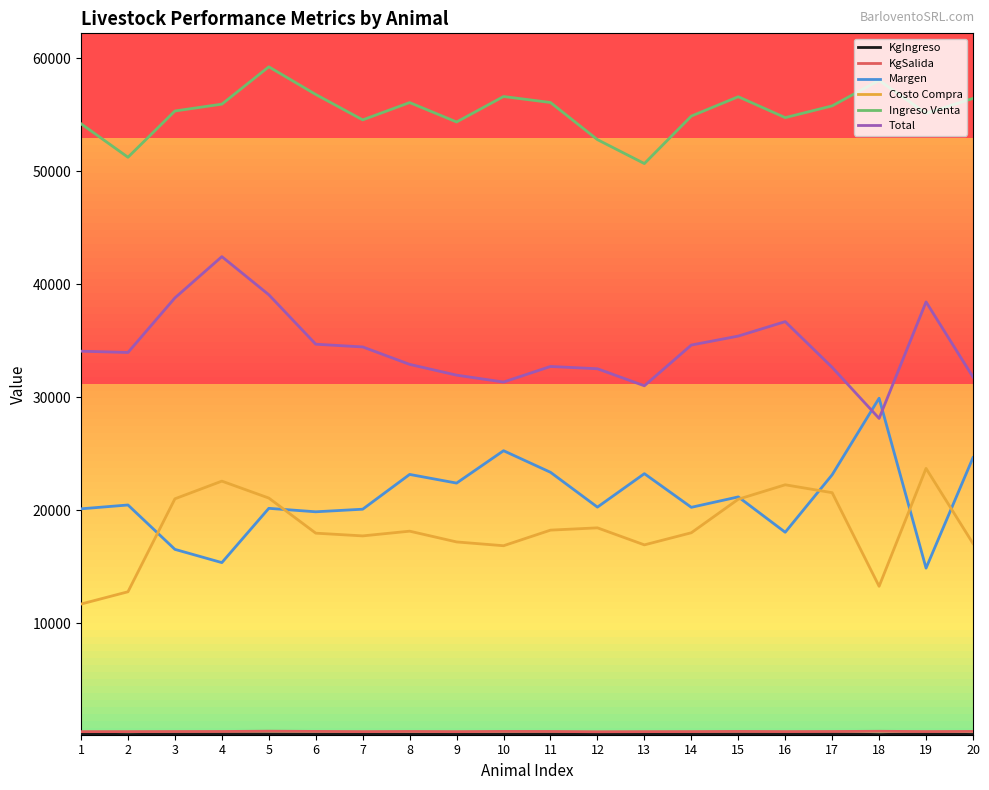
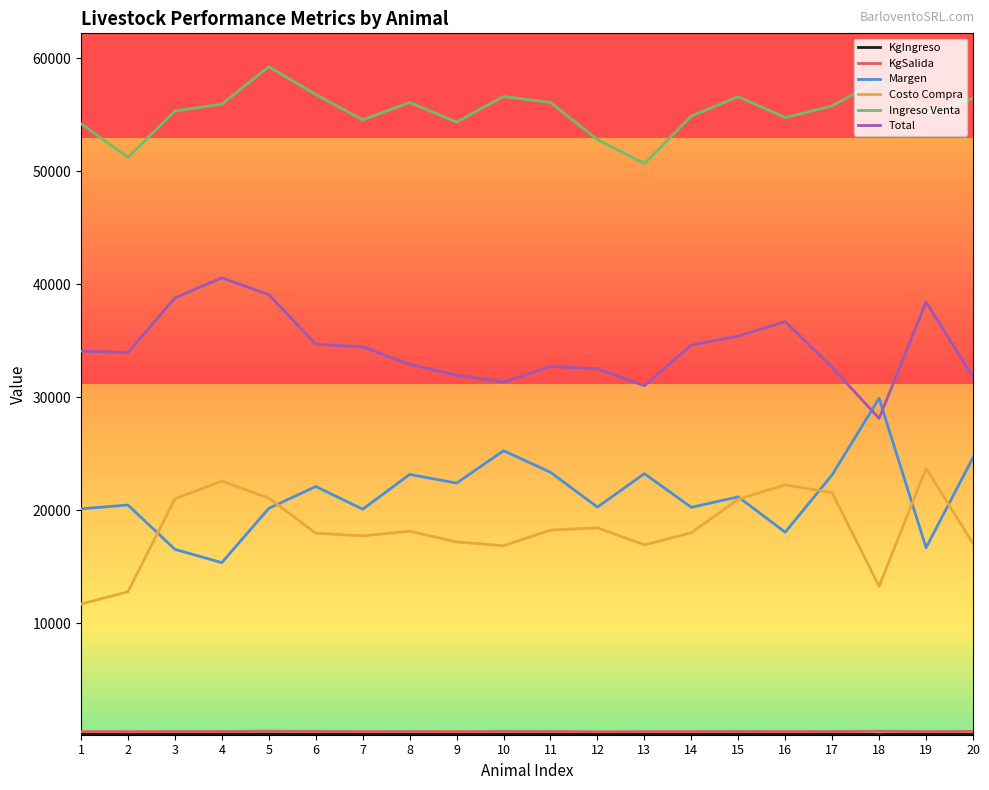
  {
    "KgIngreso": {
      "2": 200,
      "3": 200,
      "5": 200,
      "6": 200,
      "7": 200,
      "8": 200,
      "9": 200,
      "10": 200,
      "13": 200,
      "18": 200,
      "20": 200
    },
    "KgSalida": {
      "2": 400,
      "3": 400,
      "5": 400,
      "6": 400,
      "7": 400,
      "8": 400,
      "9": 400,
      "10": 400,
      "13": 400,
      "18": 400,
      "20": 400
    },
    "Margen": {
      "1": 20100,
      "2": 20500,
      "3": 16500,
      "4": 15400,
      "5": 20200,
-     "6": 19900,
+     "6": 22100,
      "7": 20100,
      "8": 23200,
      "9": 22400,
      "10": 25300,
      "11": 23400,
      "12": 20300,
      "13": 23200,
      "14": 20300,
      "16": 18000,
      "17": 23100,
      "18": 29900,
-     "19": 14900,
+     "19": 16700,
      "20": 24700
    },
    "Costo Compra": {
      "1": 11700,
      "2": 12800,
      "3": 21000,
      "4": 22600,
      "5": 21100,
      "6": 18000,
      "7": 17700,
      "8": 18100,
      "9": 17200,
      "10": 16900,
      "11": 18200,
      "12": 18400,
      "13": 16900,
      "14": 18000,
      "16": 22200,
      "17": 21500,
      "18": 13300,
      "19": 23700,
      "20": 17100
    },
    "Ingreso Venta": {
      "1": 54200,
      "2": 51200,
      "3": 55300,
      "4": 55900,
      "5": 59200,
      "6": 56800,
      "7": 54500,
      "8": 56100,
      "9": 54300,
      "10": 56600,
      "11": 56100,
      "12": 52800,
      "13": 50700,
      "14": 54900,
      "15": 56600,
      "16": 54700,
      "17": 55800,
      "20": 56400
    },
    "Total": {
      "1": 34100,
      "2": 34000,
      "3": 38800,
-     "4": 42400,
+     "4": 40600,
      "5": 39100,
      "6": 34700,
      "7": 34400,
      "8": 32900,
      "9": 31900,
      "10": 31300,
      "11": 32700,
      "12": 32500,
      "13": 31000,
      "14": 34600,
      "15": 35400,
      "16": 36700,
      "17": 32600,
      "18": 28100,
      "19": 38400,
      "20": 31800
    }
  }
